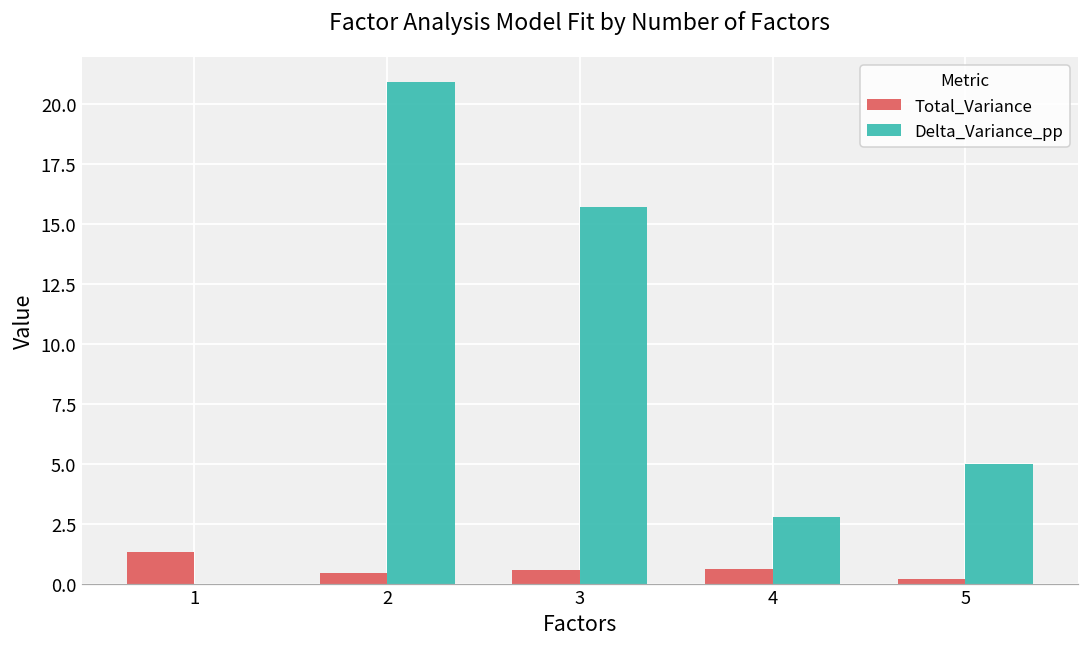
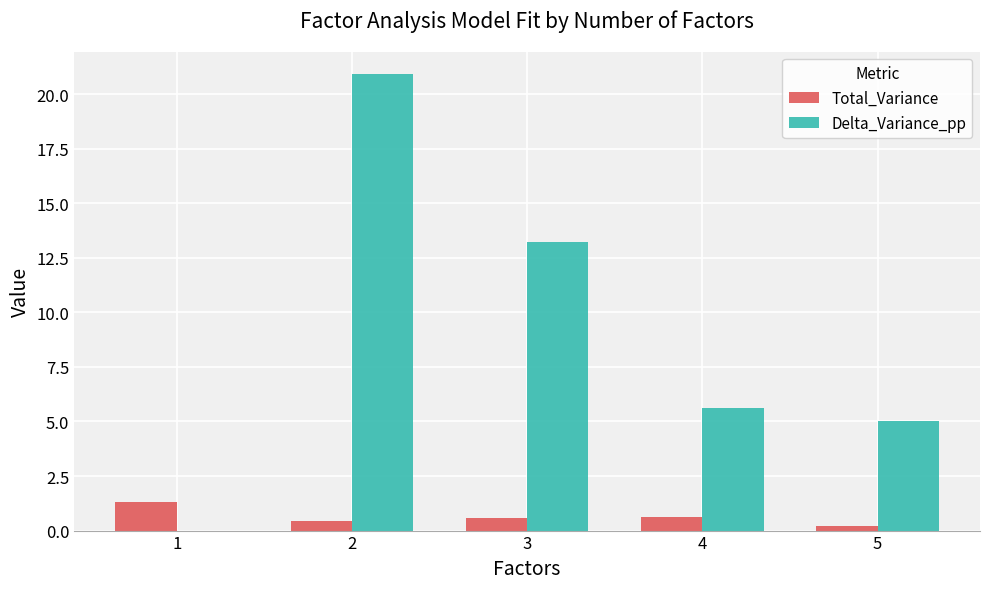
  {
    "Total_Variance": {
      "1": 1.3,
      "2": 0.5,
      "3": 0.6,
      "4": 0.6,
      "5": 0.2
    },
    "Delta_Variance_pp": {
      "1": 0.0,
      "2": 20.9,
-     "3": 15.7,
-     "4": 2.8,
+     "3": 13.2,
+     "4": 5.6,
      "5": 5.0
    }
  }
